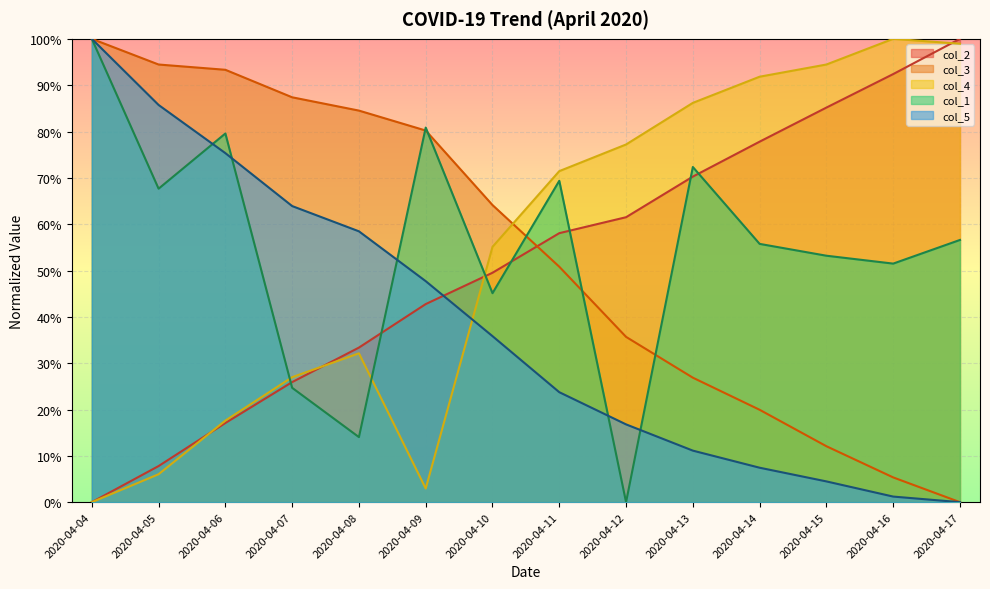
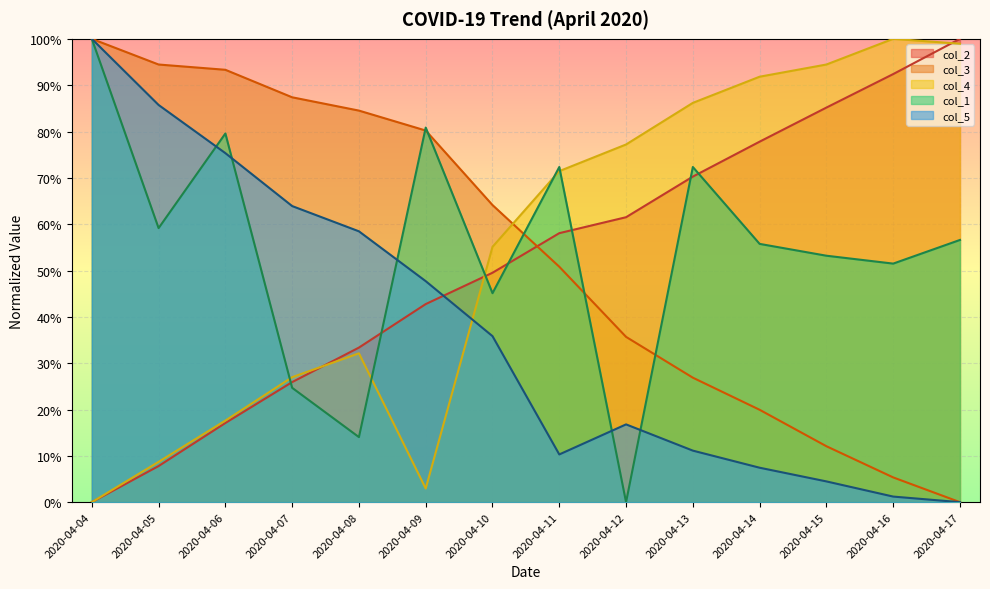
  {
    "col_4": {
-     "2020-04-05": "6%",
+     "2020-04-05": "9%",
      "2020-04-07": "27%",
      "2020-04-08": "32%",
      "2020-04-09": "3%",
      "2020-04-10": "55%",
      "2020-04-11": "71%",
      "2020-04-12": "77%",
      "2020-04-13": "86%",
      "2020-04-14": "92%",
      "2020-04-15": "94%",
      "2020-04-16": "100%",
      "2020-04-17": "99%"
    },
    "col_1": {
-     "2020-04-05": "68%",
+     "2020-04-05": "59%",
      "2020-04-06": "80%",
      "2020-04-07": "25%",
      "2020-04-08": "14%",
      "2020-04-09": "81%",
      "2020-04-10": "45%",
-     "2020-04-11": "69%",
+     "2020-04-11": "72%",
      "2020-04-12": "0%",
      "2020-04-13": "72%",
      "2020-04-14": "56%",
      "2020-04-15": "53%",
      "2020-04-16": "51%",
      "2020-04-17": "57%"
    },
    "col_5": {
      "2020-04-05": "86%",
      "2020-04-06": "75%",
      "2020-04-07": "64%",
      "2020-04-08": "58%",
      "2020-04-09": "48%",
      "2020-04-10": "36%",
-     "2020-04-11": "24%",
+     "2020-04-11": "10%",
      "2020-04-12": "17%",
      "2020-04-13": "11%",
      "2020-04-14": "7%",
      "2020-04-15": "4%",
      "2020-04-16": "1%"
    }
  }
